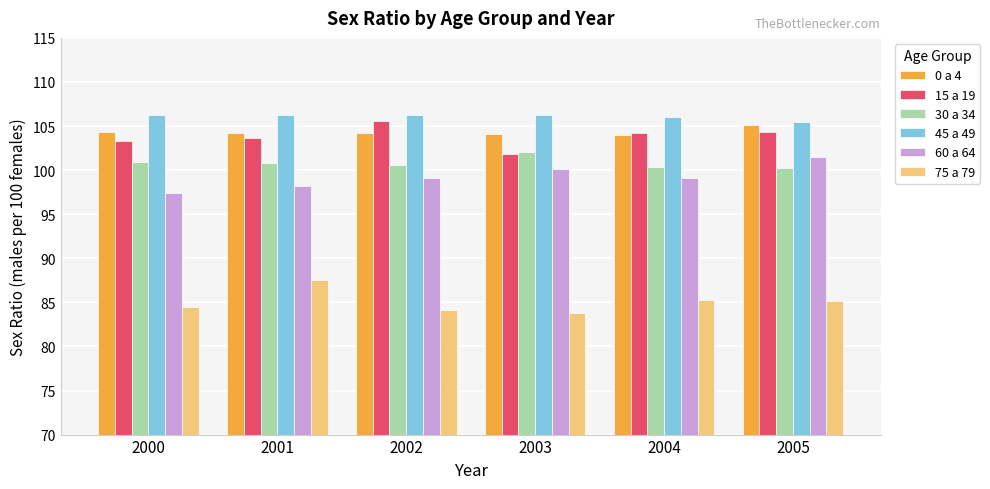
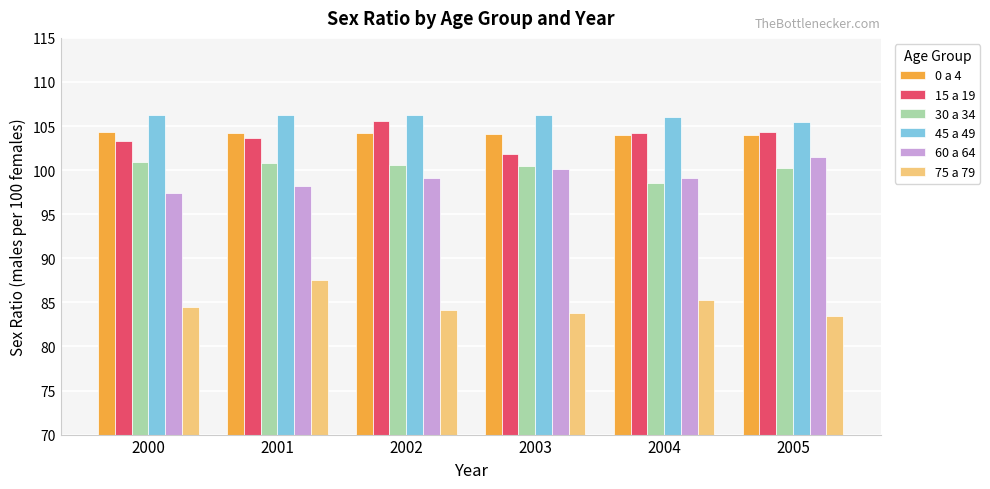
  {
    "0 a 4": {
      "2000": 104,
      "2001": 104,
      "2002": 104,
      "2003": 104,
      "2004": 104,
-     "2005": 105
+     "2005": 104
    },
    "15 a 19": {
      "2000": 103,
      "2001": 104,
      "2002": 106,
      "2003": 102,
      "2004": 104,
      "2005": 104
    },
    "30 a 34": {
      "2000": 101,
      "2001": 101,
      "2002": 101,
-     "2003": 102,
-     "2004": 100,
+     "2003": 101,
+     "2004": 99,
      "2005": 100
    },
    "45 a 49": {
      "2000": 106,
      "2001": 106,
      "2002": 106,
      "2003": 106,
      "2004": 106,
      "2005": 106
    },
    "60 a 64": {
      "2000": 97,
      "2001": 98,
      "2002": 99,
      "2003": 100,
      "2004": 99,
      "2005": 102
    },
    "75 a 79": {
      "2000": 85,
      "2001": 88,
      "2002": 84,
      "2003": 84,
      "2004": 85,
-     "2005": 85
+     "2005": 84
    }
  }
